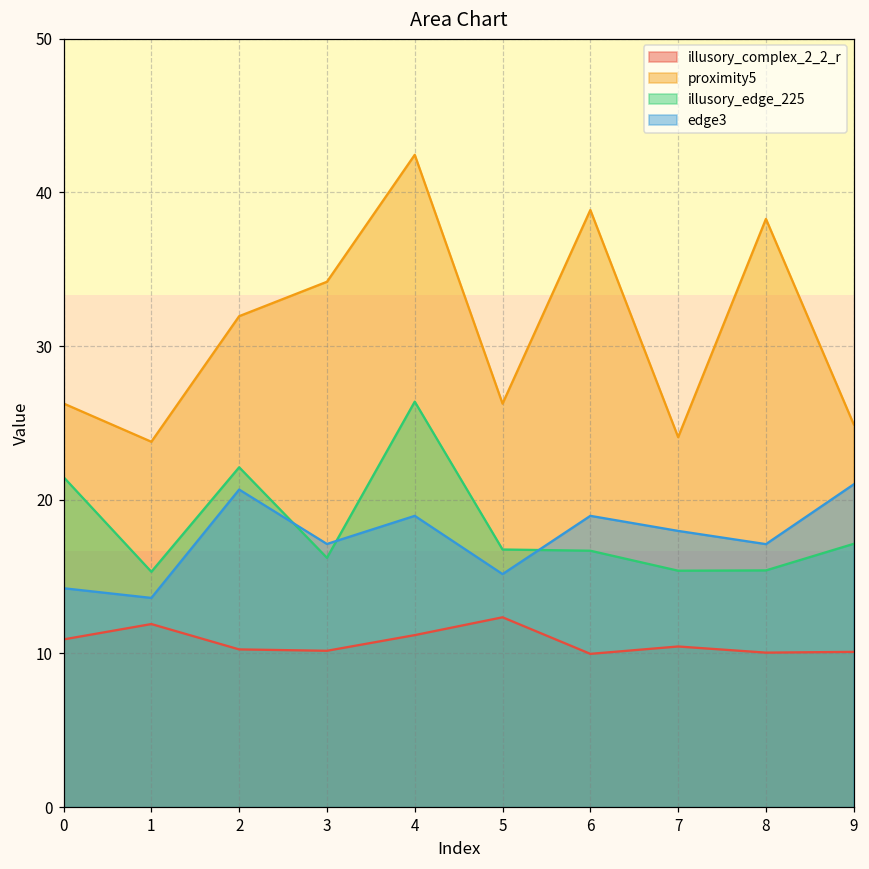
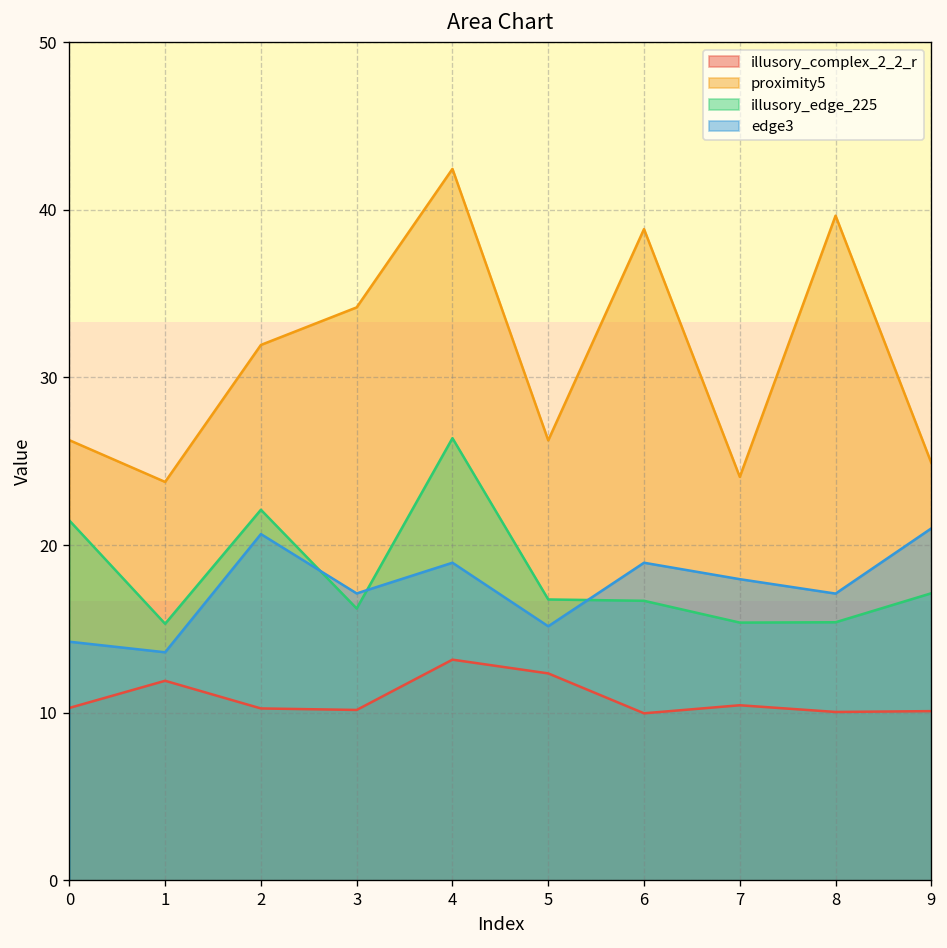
  {
    "illusory_complex_2_2_r": {
-     "0": 10.9,
+     "0": 10.3,
      "1": 11.9,
      "2": 10.3,
      "3": 10.2,
-     "4": 11.2,
+     "4": 13.2,
      "5": 12.4,
      "6": 10.0,
      "7": 10.5,
      "8": 10.1,
      "9": 10.1
    },
    "proximity5": {
      "0": 26.3,
      "1": 23.8,
      "2": 31.9,
      "3": 34.2,
      "4": 42.4,
      "5": 26.3,
      "6": 38.9,
      "7": 24.1,
-     "8": 38.3,
+     "8": 39.7,
      "9": 24.9
    },
    "illusory_edge_225": {
      "0": 21.5,
      "1": 15.3,
      "2": 22.1,
      "3": 16.2,
      "4": 26.4,
      "5": 16.8,
      "6": 16.7,
      "7": 15.4,
      "8": 15.4,
      "9": 17.1
    },
    "edge3": {
      "0": 14.2,
      "1": 13.6,
      "2": 20.7,
      "3": 17.1,
      "4": 19.0,
      "5": 15.2,
      "6": 19.0,
      "7": 18.0,
      "8": 17.1,
      "9": 21.0
    }
  }
